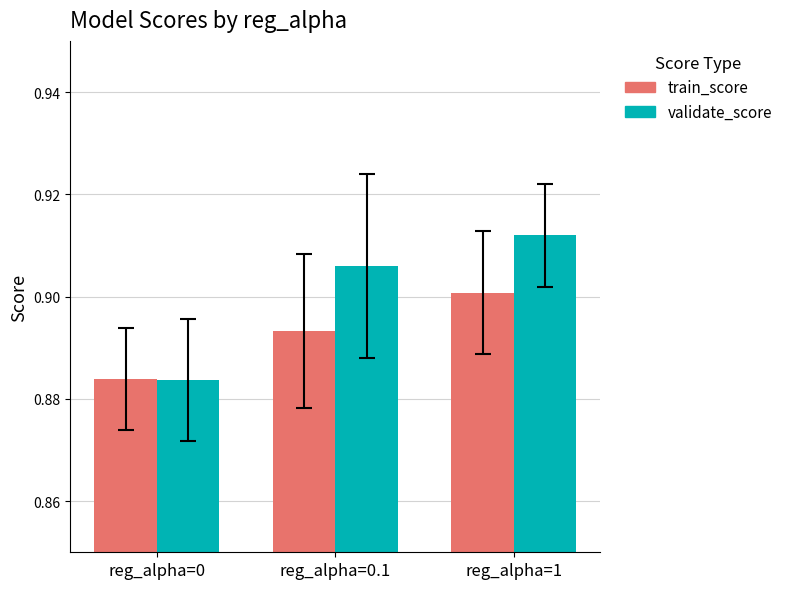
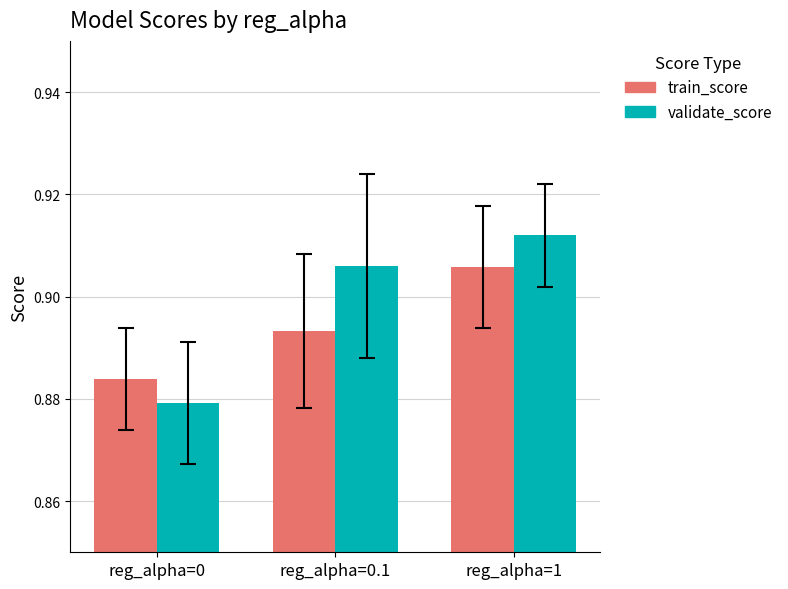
  {
    "train_score": {
      "reg_alpha=0": 0.884,
      "reg_alpha=0.1": 0.893,
-     "reg_alpha=1": 0.901
+     "reg_alpha=1": 0.906
    },
    "validate_score": {
-     "reg_alpha=0": 0.884,
+     "reg_alpha=0": 0.879,
      "reg_alpha=0.1": 0.906,
      "reg_alpha=1": 0.912
    }
  }
